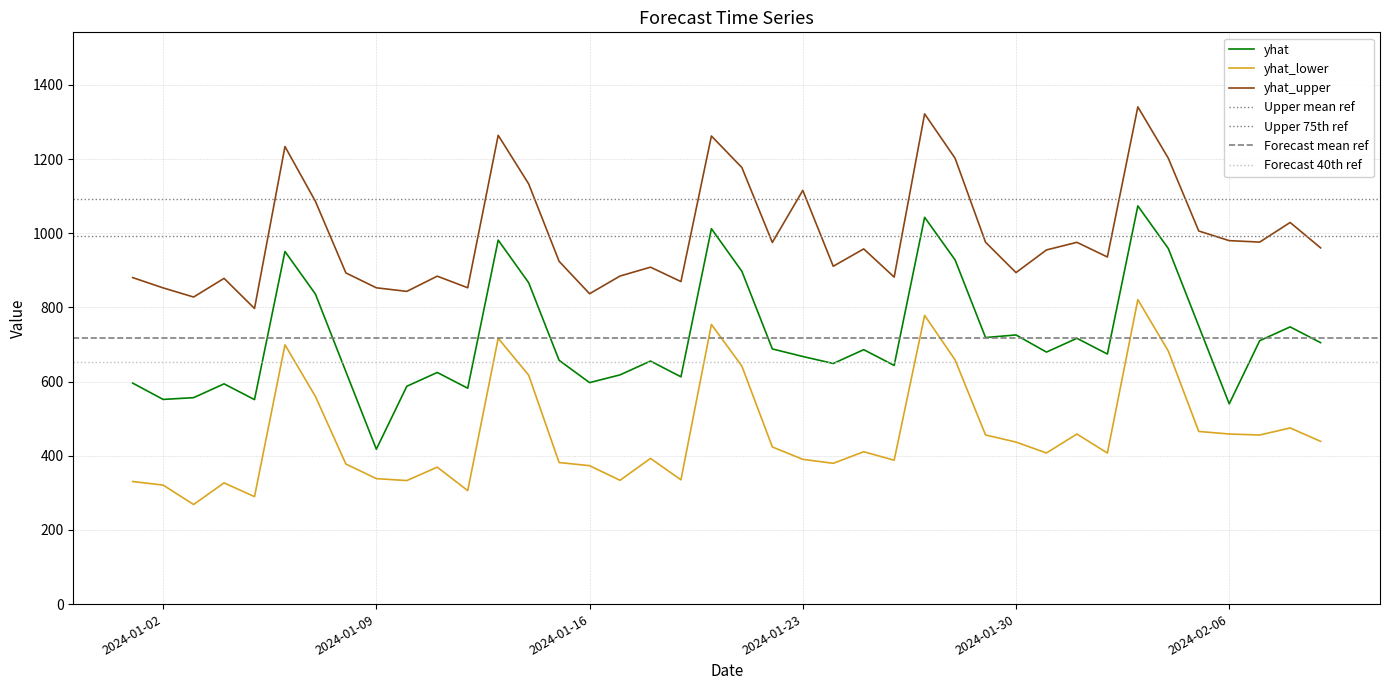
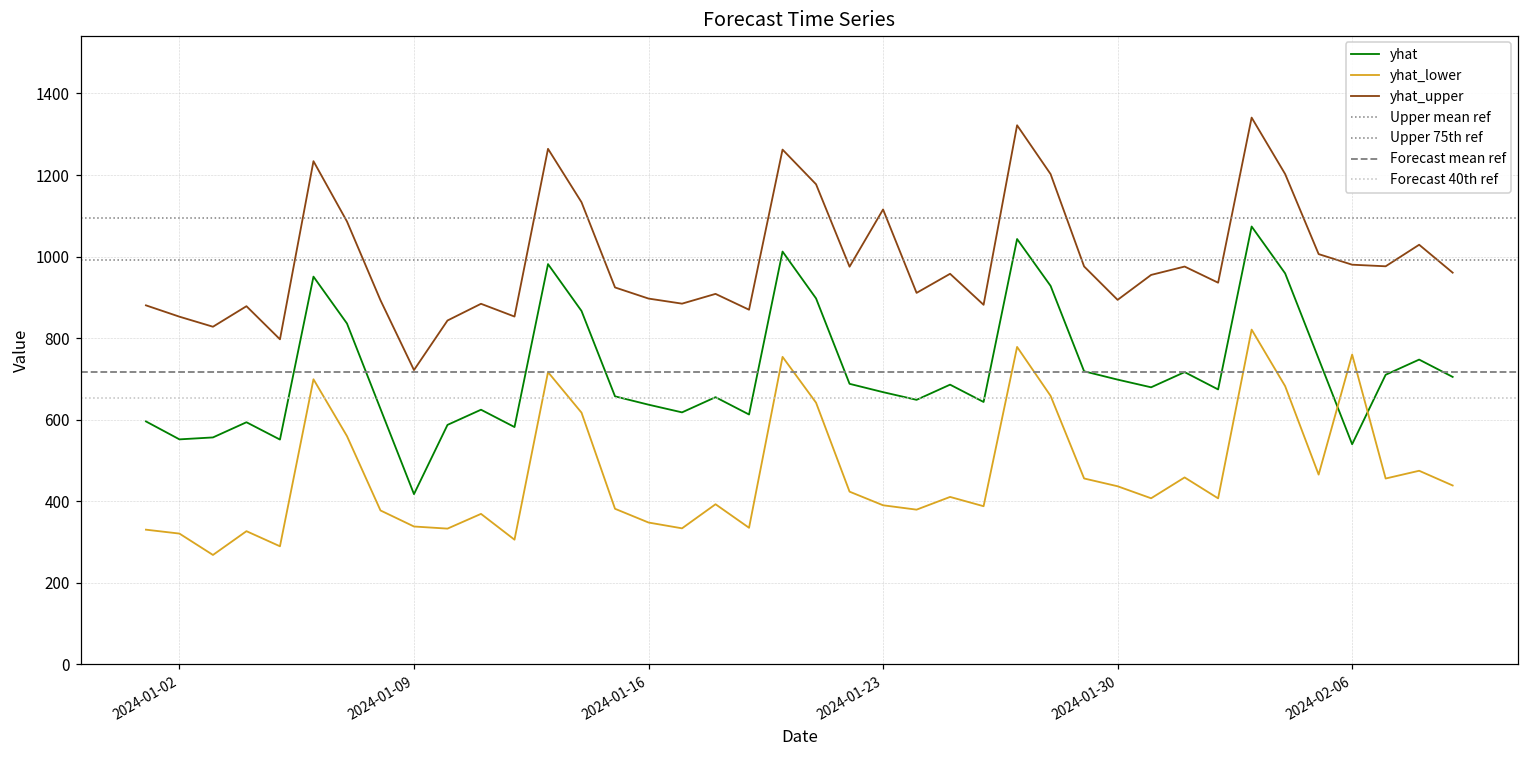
  {
    "yhat": {
      "2024-01-02": 550,
      "2024-01-09": 420,
-     "2024-01-16": 600,
+     "2024-01-16": 640,
      "2024-01-23": 670,
-     "2024-01-30": 730,
+     "2024-01-30": 700,
      "2024-02-06": 540
    },
    "yhat_lower": {
      "2024-01-02": 320,
      "2024-01-09": 340,
-     "2024-01-16": 370,
+     "2024-01-16": 350,
      "2024-01-23": 390,
      "2024-01-30": 440,
-     "2024-02-06": 460
+     "2024-02-06": 760
    },
    "yhat_upper": {
      "2024-01-02": 850,
-     "2024-01-09": 850,
-     "2024-01-16": 840,
+     "2024-01-09": 720,
+     "2024-01-16": 900,
      "2024-01-23": 1120,
      "2024-01-30": 890,
      "2024-02-06": 980
    }
  }
